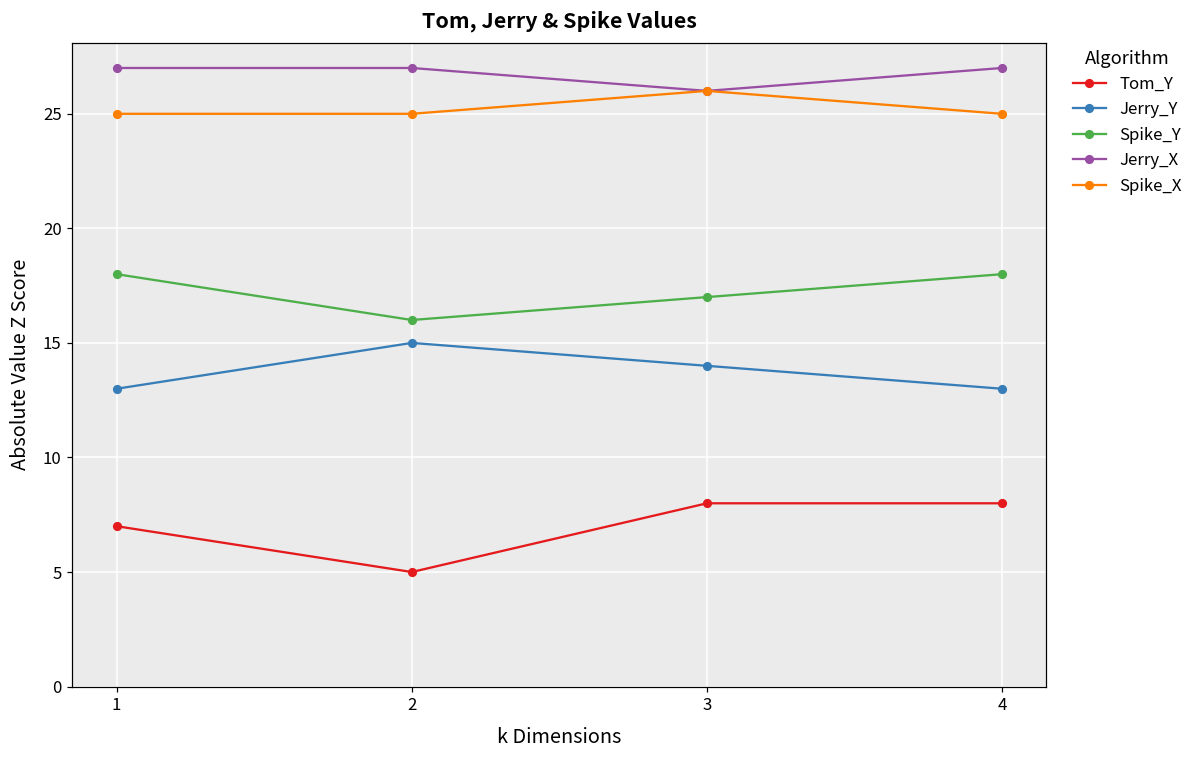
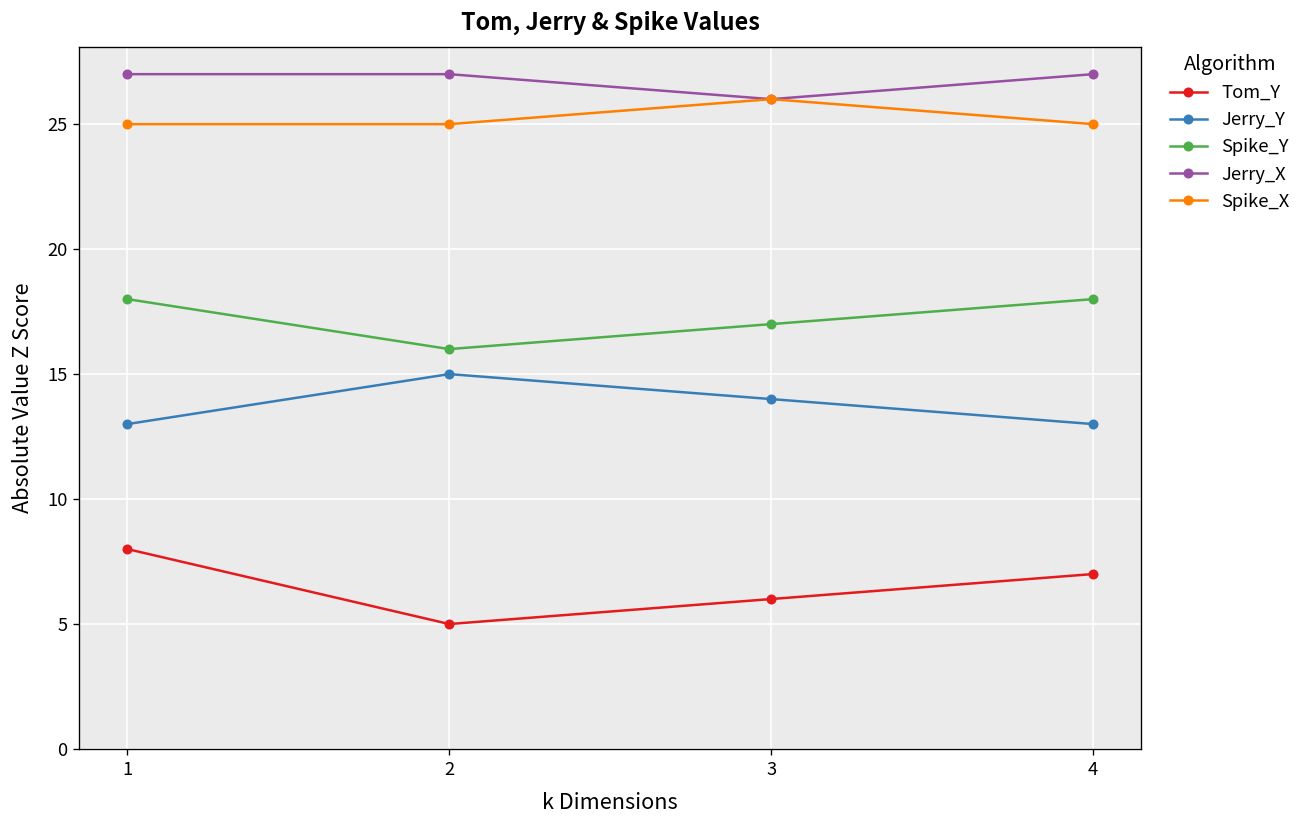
  {
    "Tom_Y": {
-     "1": 7,
+     "1": 8,
      "2": 5,
-     "3": 8,
-     "4": 8
+     "3": 6,
+     "4": 7
    },
    "Jerry_Y": {
      "1": 13,
      "2": 15,
      "3": 14,
      "4": 13
    },
    "Spike_Y": {
      "1": 18,
      "2": 16,
      "3": 17,
      "4": 18
    },
    "Jerry_X": {
      "1": 27,
      "2": 27,
      "4": 27
    },
    "Spike_X": {
      "1": 25,
      "2": 25,
      "4": 25
    }
  }
